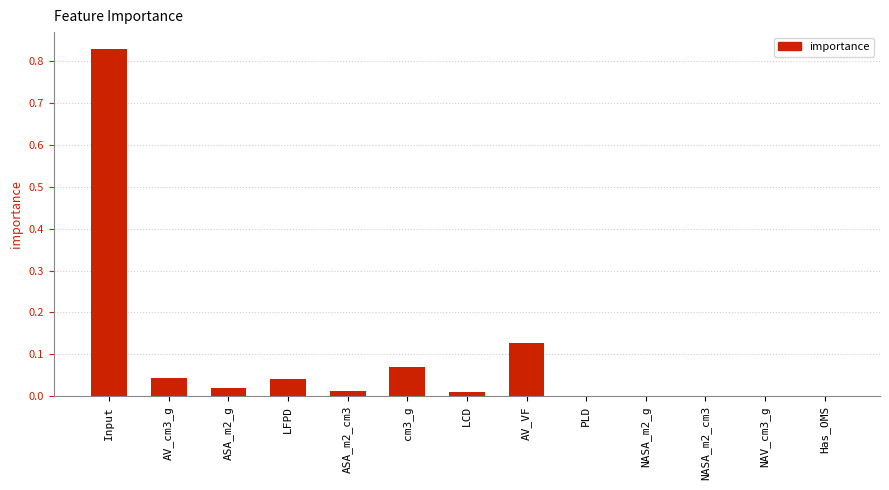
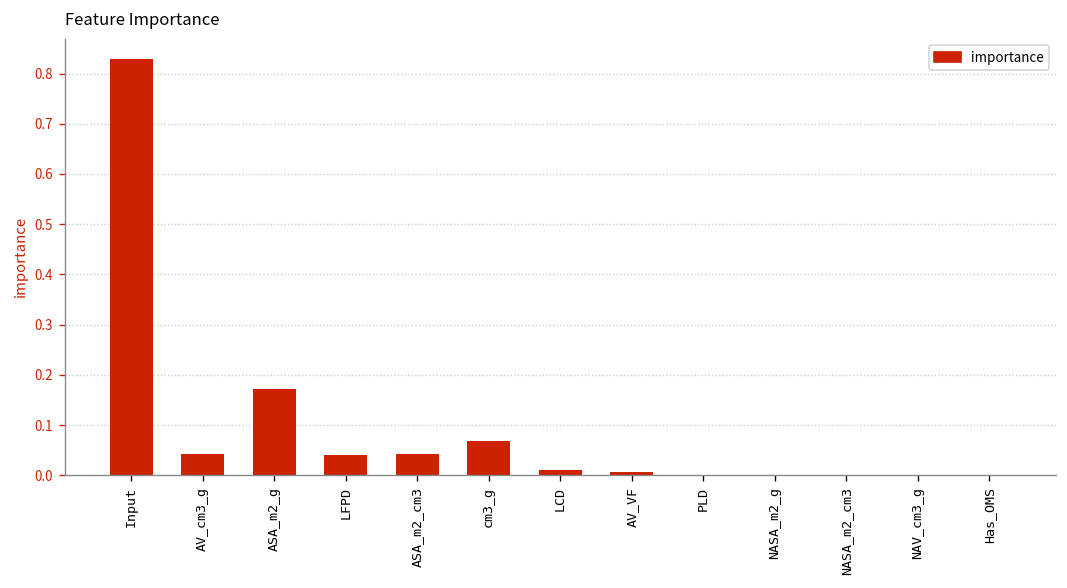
  {
    "Input": 0.83,
    "AV_cm3_g": 0.04,
-   "ASA_m2_g": 0.02,
+   "ASA_m2_g": 0.17,
    "LFPD": 0.04,
-   "ASA_m2_cm3": 0.01,
+   "ASA_m2_cm3": 0.04,
    "cm3_g": 0.07,
    "LCD": 0.01,
-   "AV_VF": 0.13
+   "AV_VF": 0.01
  }
